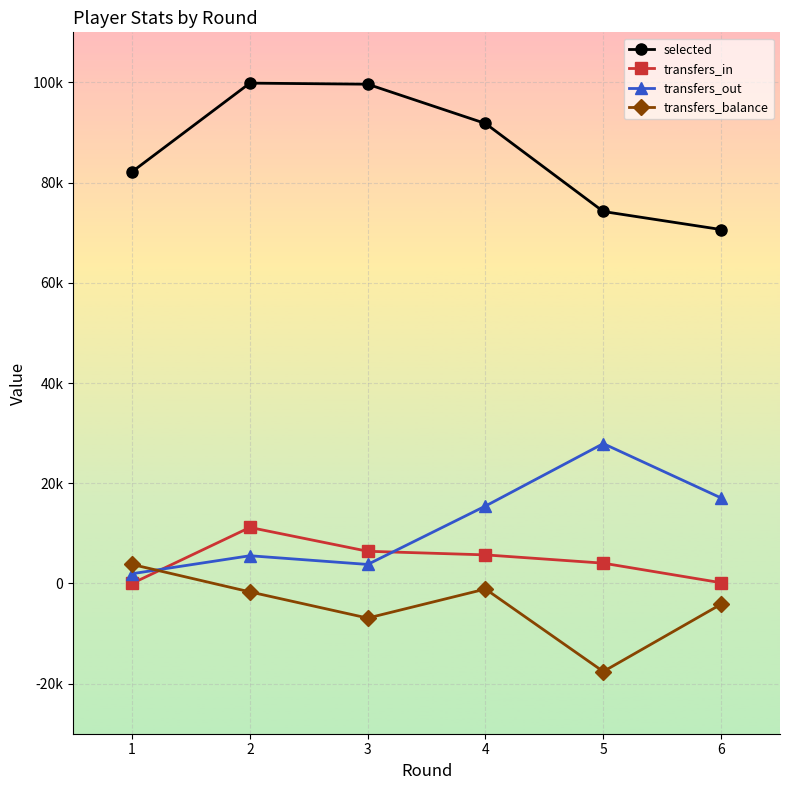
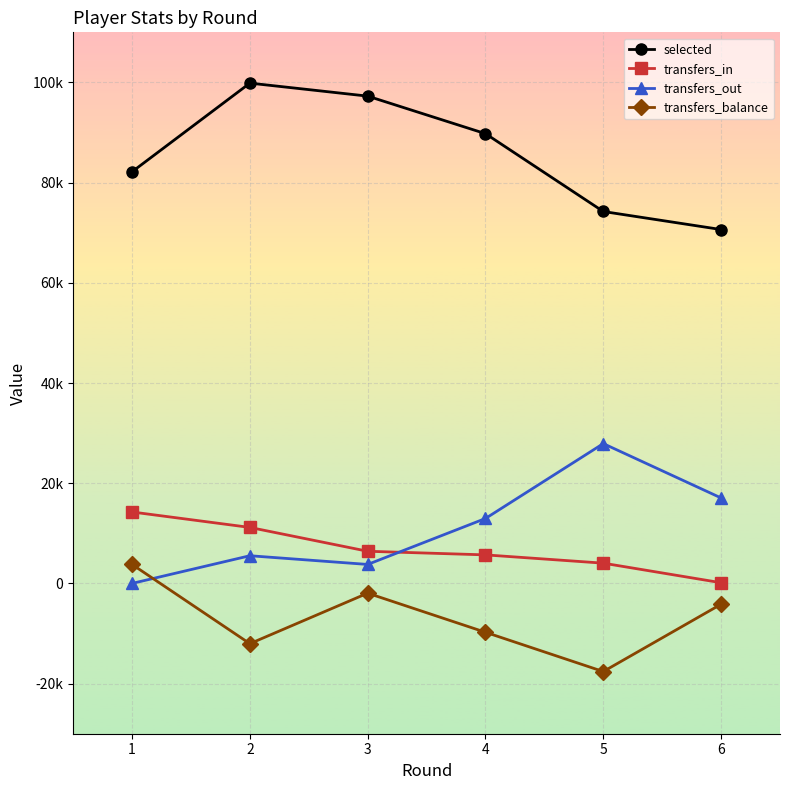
  {
    "selected": {
      "1": 82000,
      "2": 100000,
-     "3": 100000,
-     "4": 92000,
+     "3": 97000,
+     "4": 90000,
      "5": 74000,
      "6": 71000
    },
    "transfers_in": {
-     "1": 0,
+     "1": 14000,
      "2": 11000,
      "3": 6000,
      "4": 6000,
      "5": 4000,
      "6": 0
    },
    "transfers_out": {
-     "1": 2000,
+     "1": 0,
      "2": 6000,
      "3": 4000,
-     "4": 15000,
+     "4": 13000,
      "5": 28000,
      "6": 17000
    },
    "transfers_balance": {
      "1": 4000,
-     "2": -2000,
-     "3": -7000,
-     "4": -1000,
+     "2": -12000,
+     "3": -2000,
+     "4": -10000,
      "5": -18000,
      "6": -4000
    }
  }
